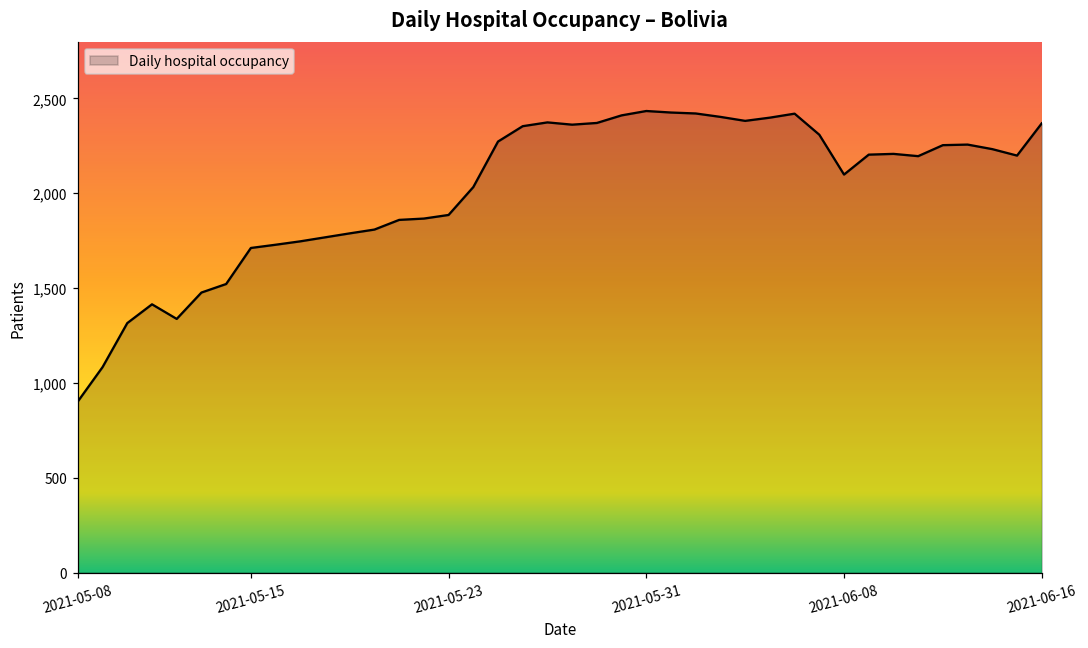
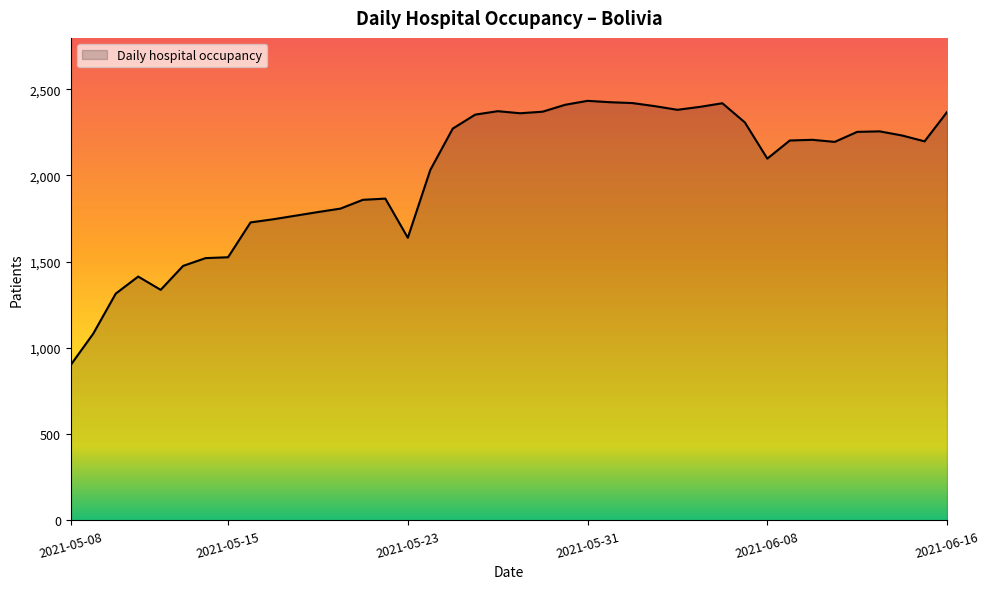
  {
    "2021-05-08": "900",
-   "2021-05-15": "1,710",
-   "2021-05-23": "1,890",
+   "2021-05-15": "1,530",
+   "2021-05-23": "1,640",
    "2021-05-31": "2,430",
    "2021-06-08": "2,100",
    "2021-06-16": "2,370"
  }
